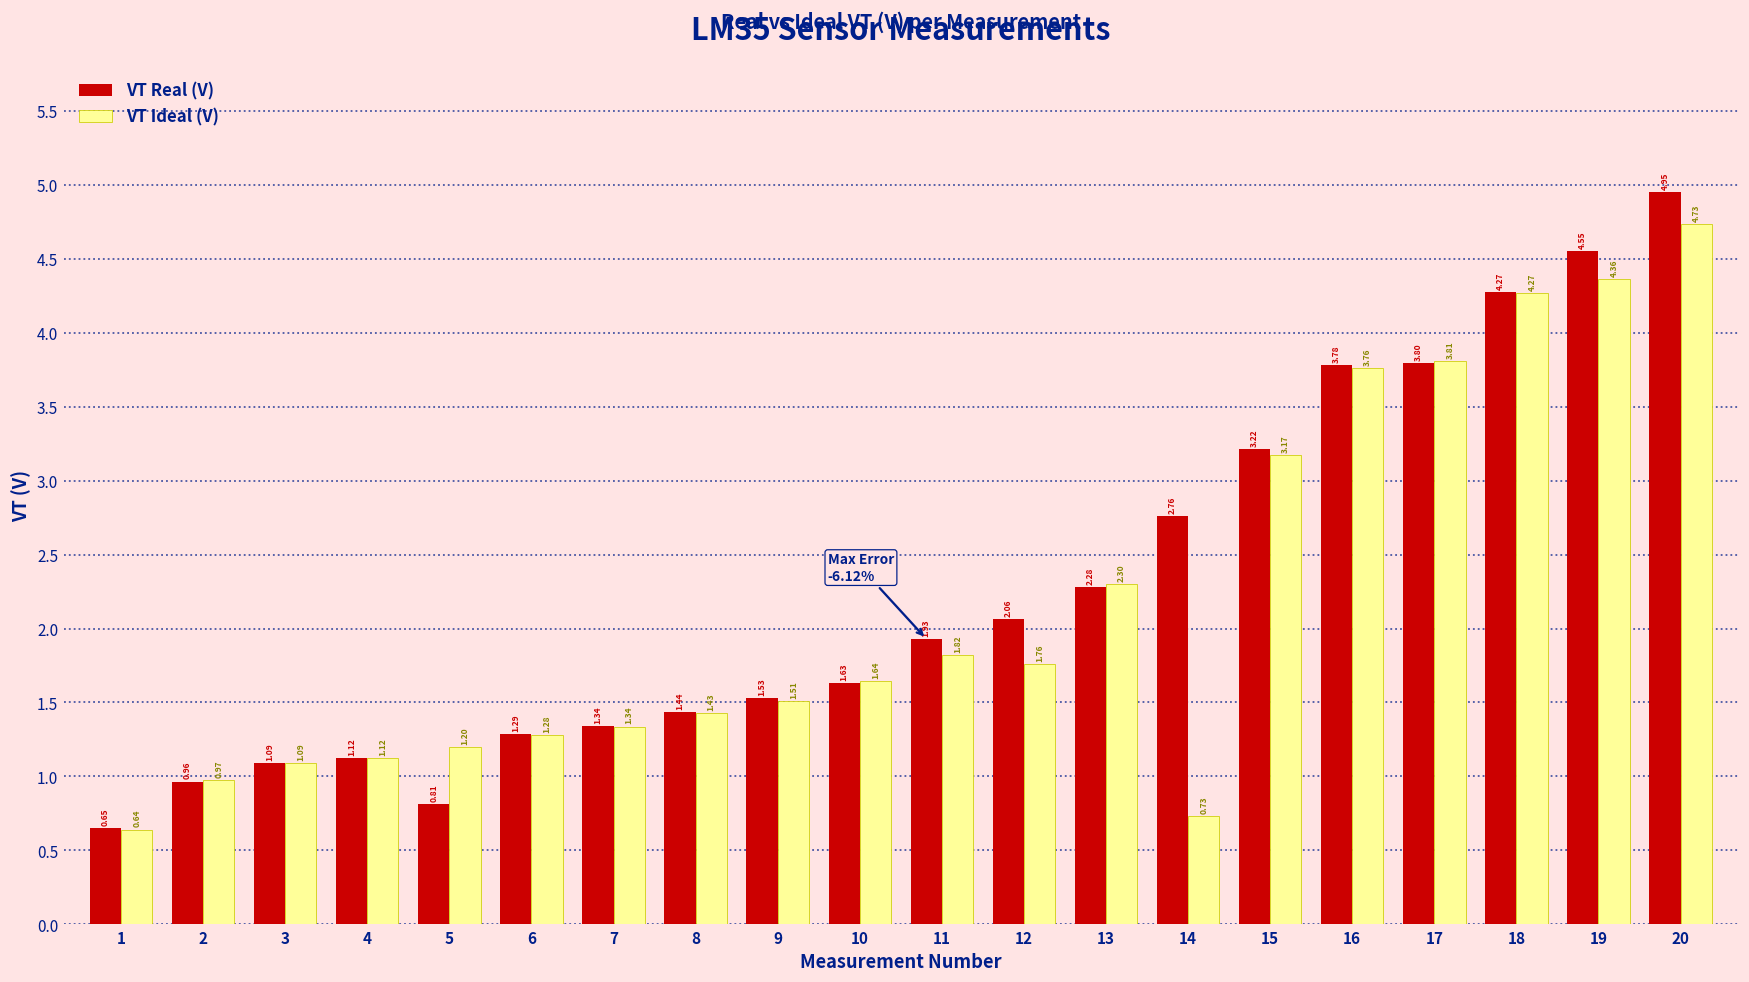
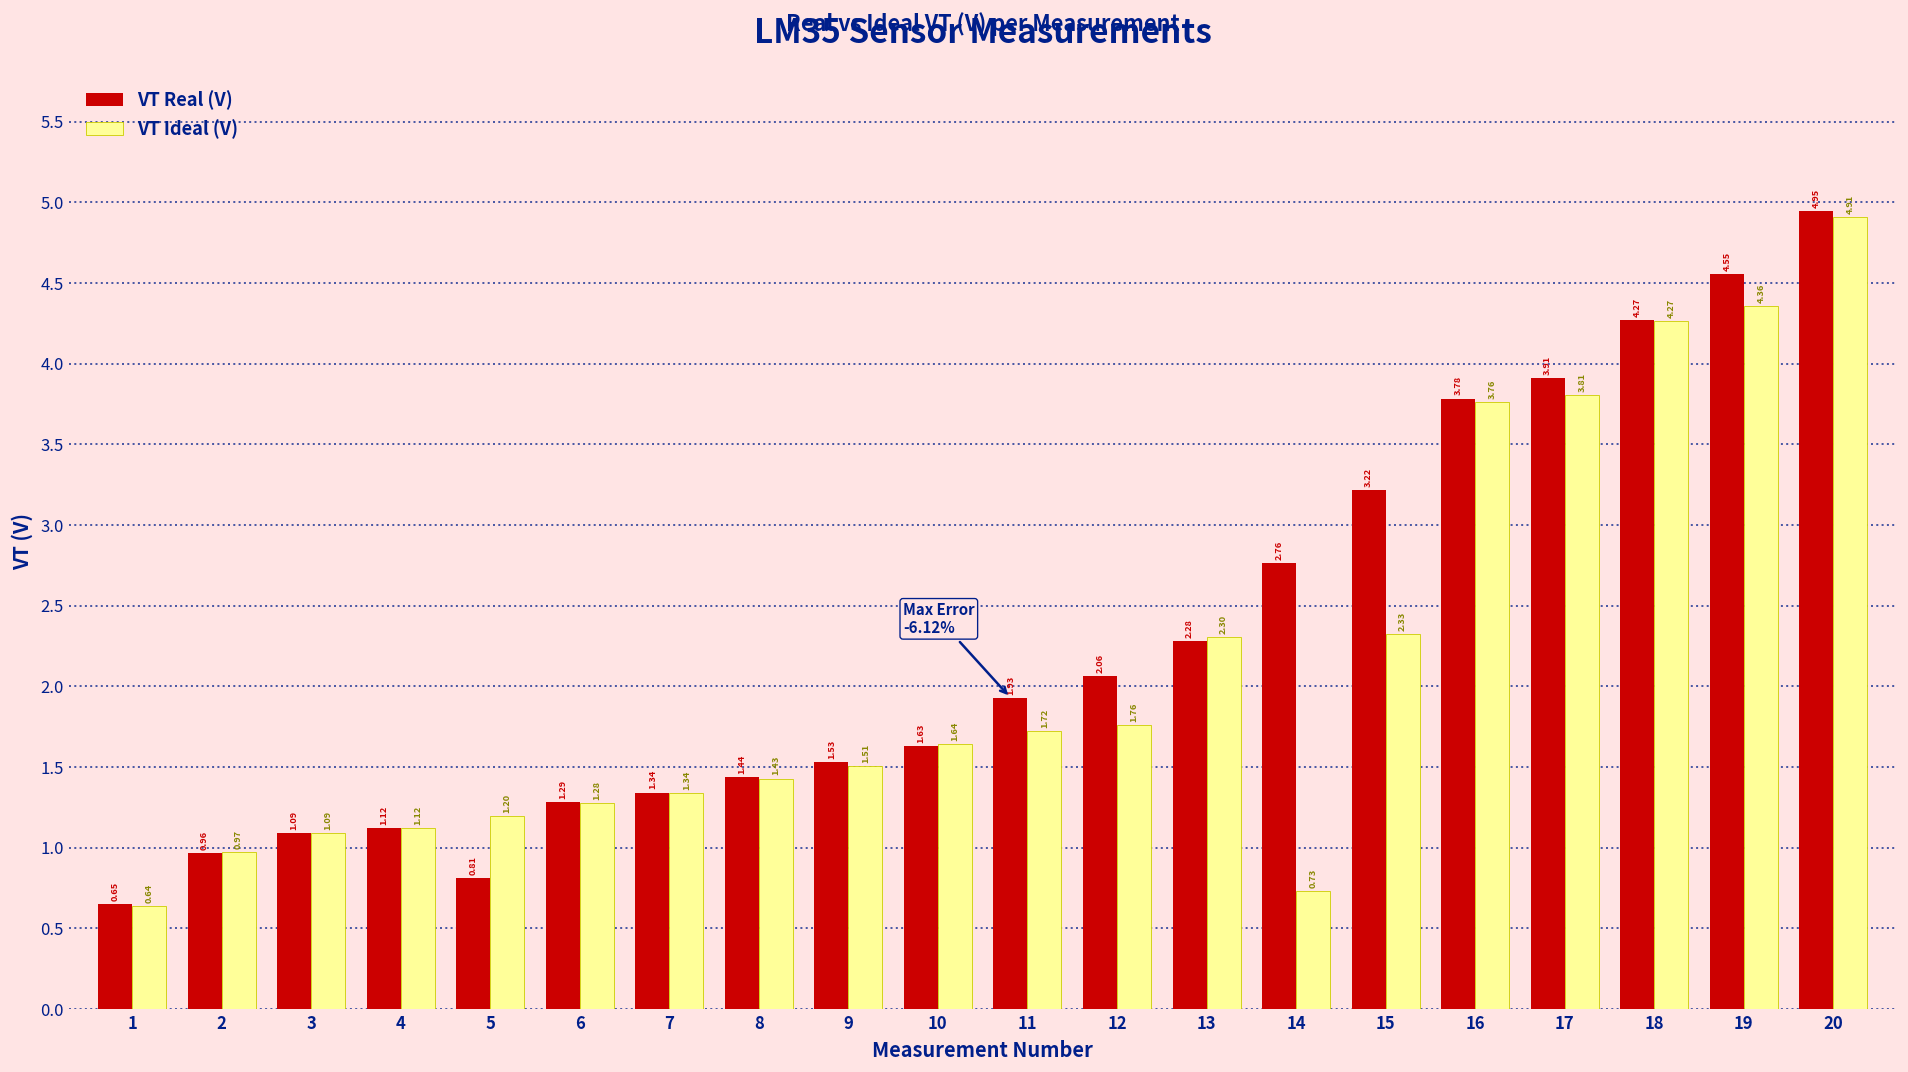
  {
    "VT Real (V)": {
      "1": 0.65,
      "2": 0.96,
      "3": 1.09,
      "4": 1.12,
      "5": 0.81,
      "6": 1.29,
      "7": 1.34,
      "8": 1.44,
      "9": 1.53,
      "10": 1.63,
      "11": 1.93,
      "12": 2.06,
      "13": 2.28,
      "14": 2.76,
      "15": 3.22,
      "16": 3.78,
-     "17": 3.80,
+     "17": 3.91,
      "18": 4.27,
      "19": 4.55,
      "20": 4.95
    },
    "VT Ideal (V)": {
      "1": 0.64,
      "2": 0.97,
      "3": 1.09,
      "4": 1.12,
      "5": 1.20,
      "6": 1.28,
      "7": 1.34,
      "8": 1.43,
      "9": 1.51,
      "10": 1.64,
-     "11": 1.82,
+     "11": 1.72,
      "12": 1.76,
      "13": 2.30,
      "14": 0.73,
-     "15": 3.17,
+     "15": 2.33,
      "16": 3.76,
      "17": 3.81,
      "18": 4.27,
      "19": 4.36,
-     "20": 4.73
+     "20": 4.91
    }
  }
